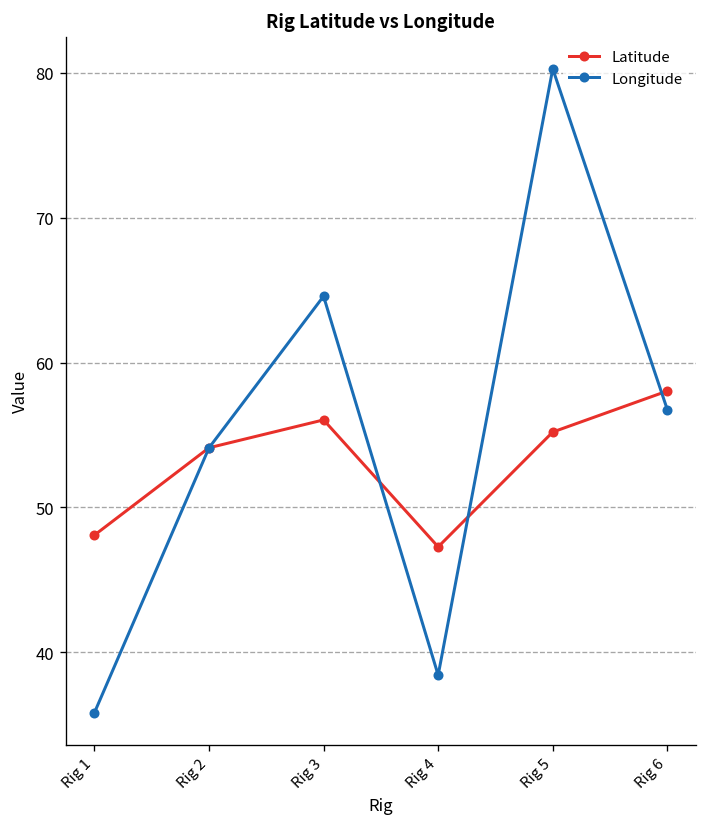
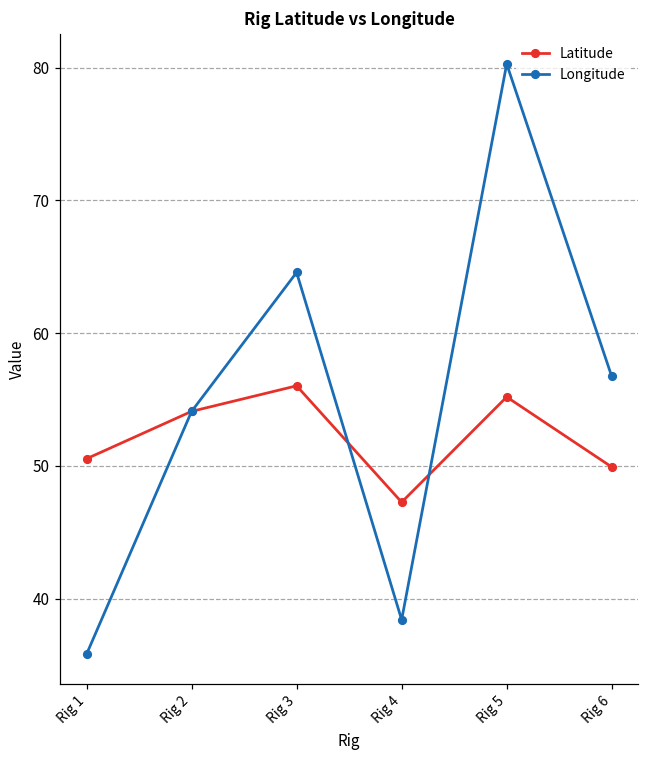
  {
    "Latitude": {
-     "Rig 1": 48.1,
+     "Rig 1": 50.5,
      "Rig 3": 56.0,
      "Rig 4": 47.3,
      "Rig 5": 55.2,
-     "Rig 6": 58.0
+     "Rig 6": 49.9
    },
    "Longitude": {
      "Rig 1": 35.8,
      "Rig 3": 64.6,
      "Rig 4": 38.4,
      "Rig 5": 80.3,
      "Rig 6": 56.7
    }
  }
